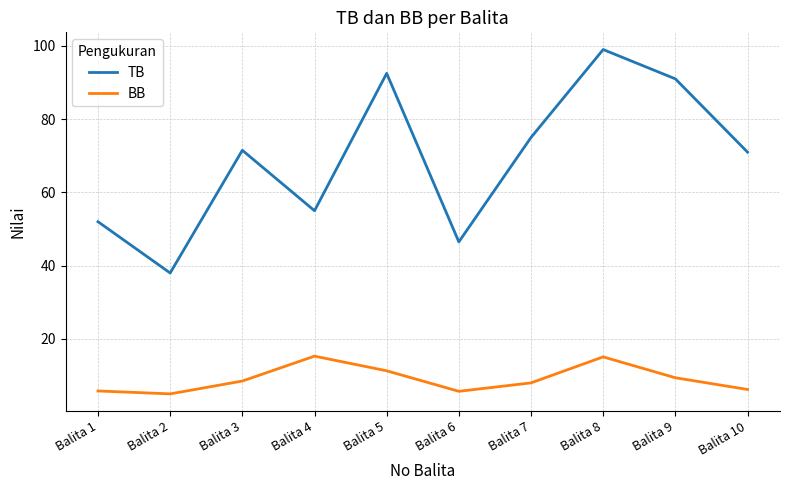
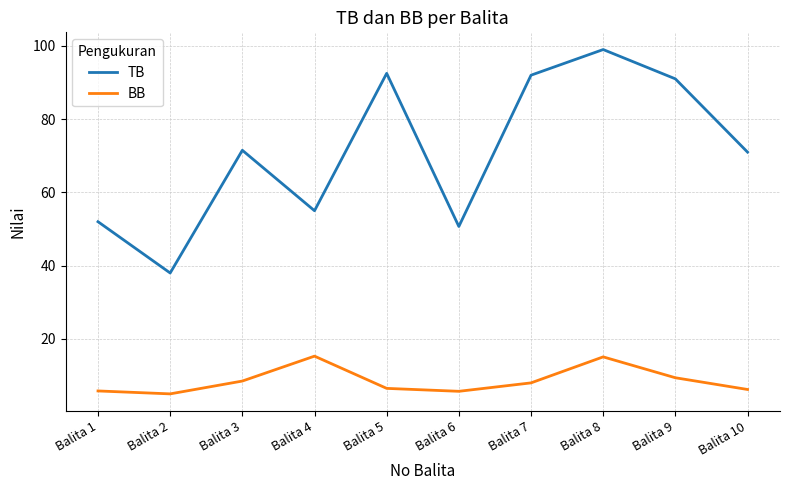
  {
    "TB": {
      "Balita 1": 52,
      "Balita 2": 38,
      "Balita 3": 72,
      "Balita 4": 55,
      "Balita 5": 93,
-     "Balita 6": 47,
-     "Balita 7": 75,
+     "Balita 6": 51,
+     "Balita 7": 92,
      "Balita 8": 99,
      "Balita 9": 91,
      "Balita 10": 71
    },
    "BB": {
      "Balita 1": 6,
      "Balita 2": 5,
      "Balita 3": 9,
      "Balita 4": 15,
-     "Balita 5": 11,
+     "Balita 5": 7,
      "Balita 6": 6,
      "Balita 7": 8,
      "Balita 8": 15,
      "Balita 9": 9,
      "Balita 10": 6
    }
  }
